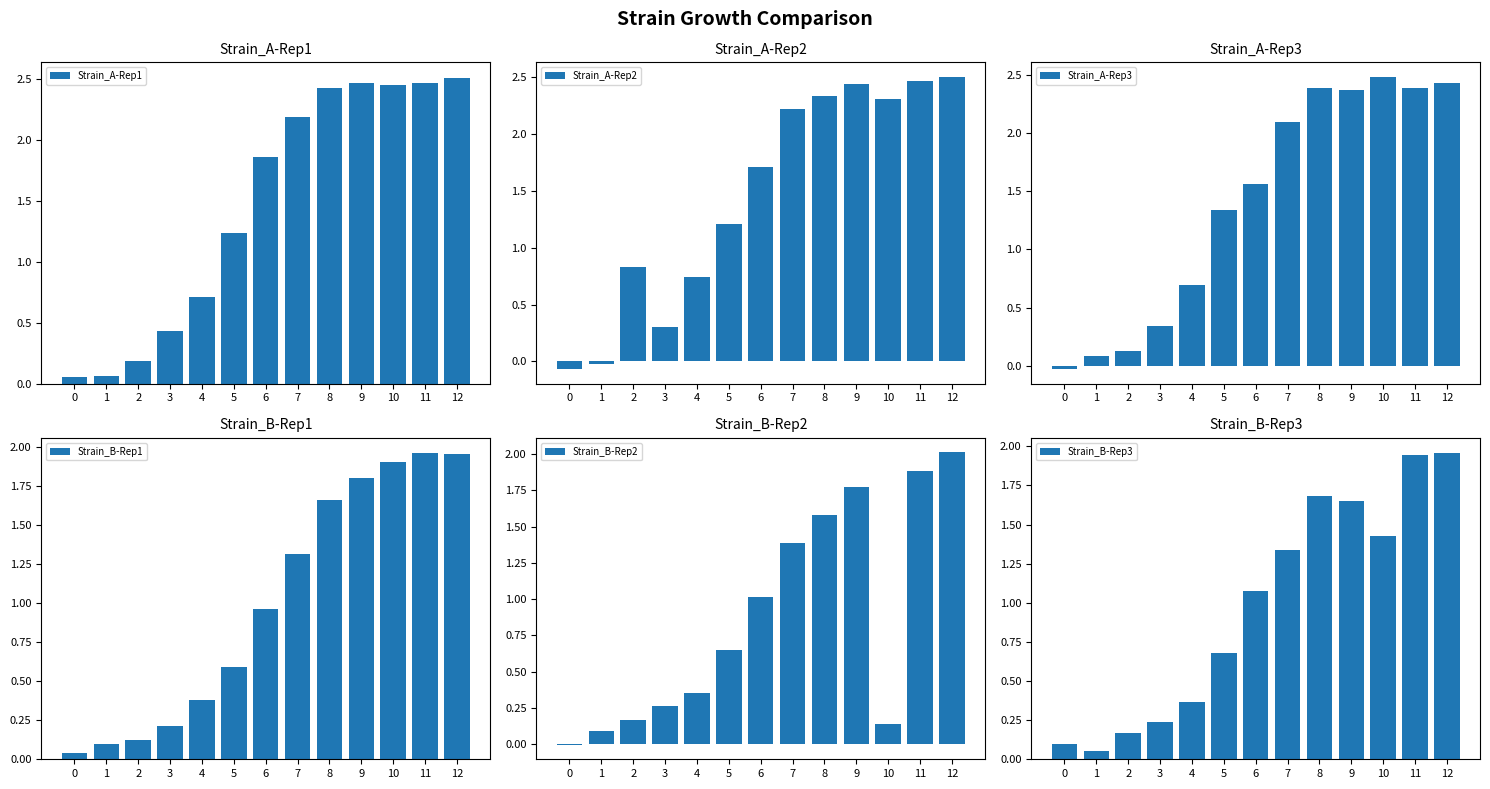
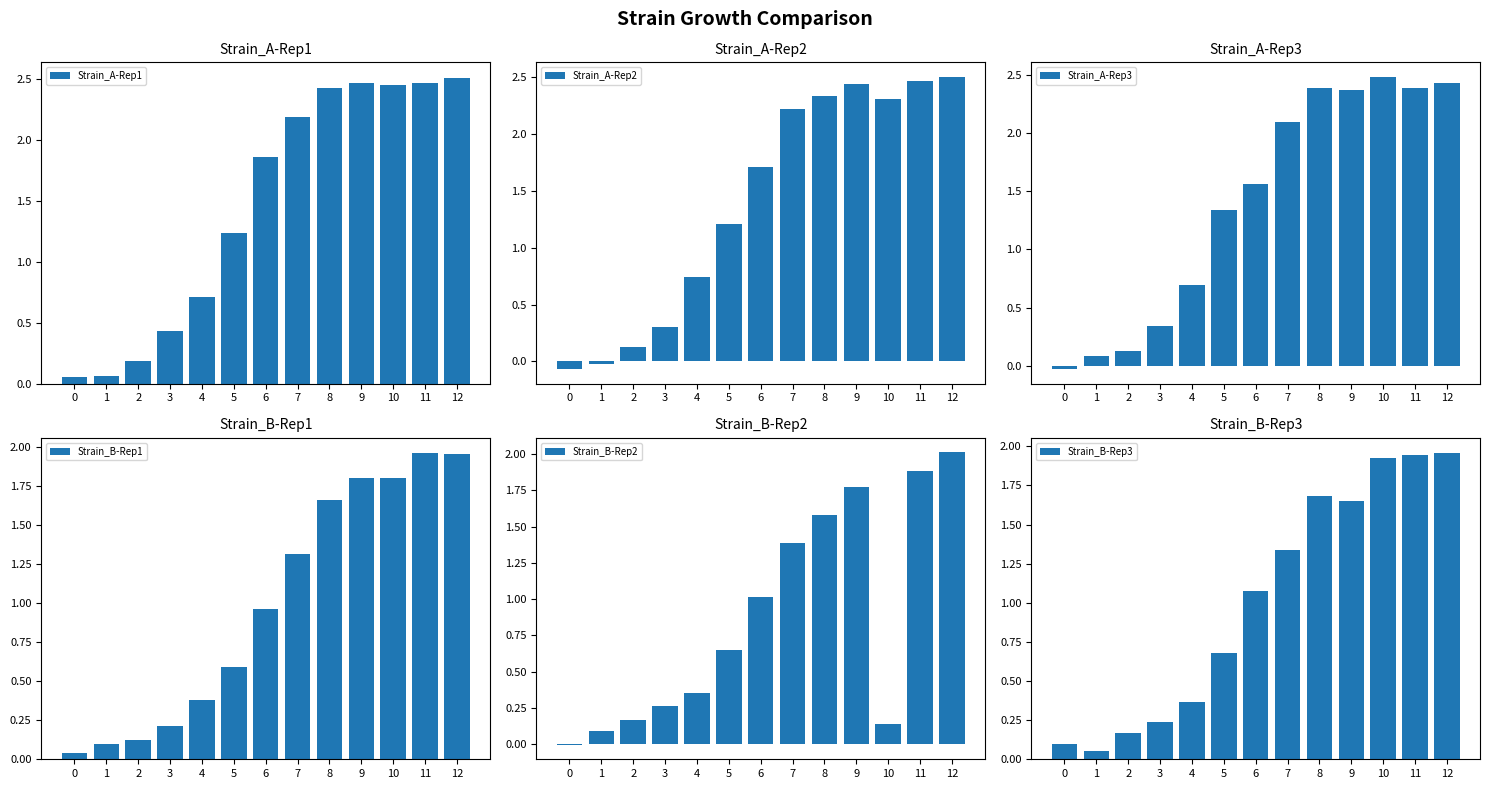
  {
    "Strain_A-Rep1": {
      "0": 0.05,
      "1": 0.06,
      "2": 0.19,
      "3": 0.43,
      "4": 0.71,
      "5": 1.24,
      "6": 1.86,
      "7": 2.18,
      "8": 2.42,
      "9": 2.46,
      "10": 2.45,
      "11": 2.47,
      "12": 2.51
    },
    "Strain_A-Rep2": {
      "0": -0.07,
-     "2": 0.83,
+     "2": 0.13,
      "3": 0.30,
      "4": 0.74,
      "5": 1.21,
      "6": 1.71,
      "7": 2.22,
      "8": 2.33,
      "9": 2.44,
      "10": 2.30,
      "11": 2.46,
      "12": 2.50
    },
    "Strain_A-Rep3": {
      "0": -0.03,
      "1": 0.09,
      "2": 0.13,
      "3": 0.34,
      "4": 0.69,
      "5": 1.34,
      "6": 1.56,
      "7": 2.09,
      "8": 2.38,
      "9": 2.37,
      "10": 2.48,
      "11": 2.39,
      "12": 2.43
    },
    "Strain_B-Rep1": {
      "0": 0.04,
      "1": 0.10,
      "2": 0.12,
      "3": 0.21,
      "4": 0.38,
      "5": 0.59,
      "6": 0.96,
      "7": 1.31,
      "8": 1.66,
      "9": 1.80,
-     "10": 1.90,
+     "10": 1.80,
      "11": 1.96,
      "12": 1.95
    },
    "Strain_B-Rep2": {
      "1": 0.09,
      "2": 0.17,
      "3": 0.27,
      "4": 0.35,
      "5": 0.65,
      "6": 1.02,
      "7": 1.39,
      "8": 1.58,
      "9": 1.77,
      "10": 0.14,
      "11": 1.88,
      "12": 2.01
    },
    "Strain_B-Rep3": {
      "0": 0.10,
      "1": 0.06,
      "2": 0.17,
      "3": 0.24,
      "4": 0.36,
      "5": 0.68,
      "6": 1.08,
      "7": 1.34,
      "8": 1.68,
      "9": 1.65,
-     "10": 1.42,
+     "10": 1.93,
      "11": 1.95,
      "12": 1.96
    }
  }
